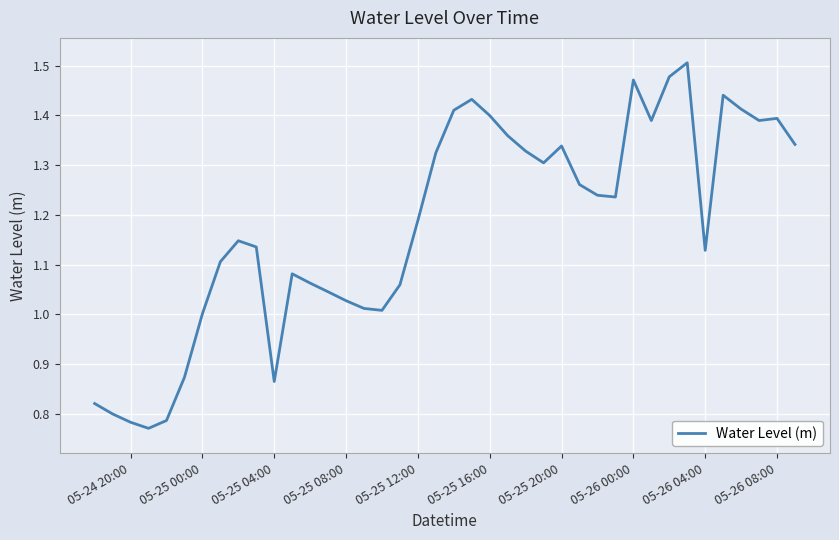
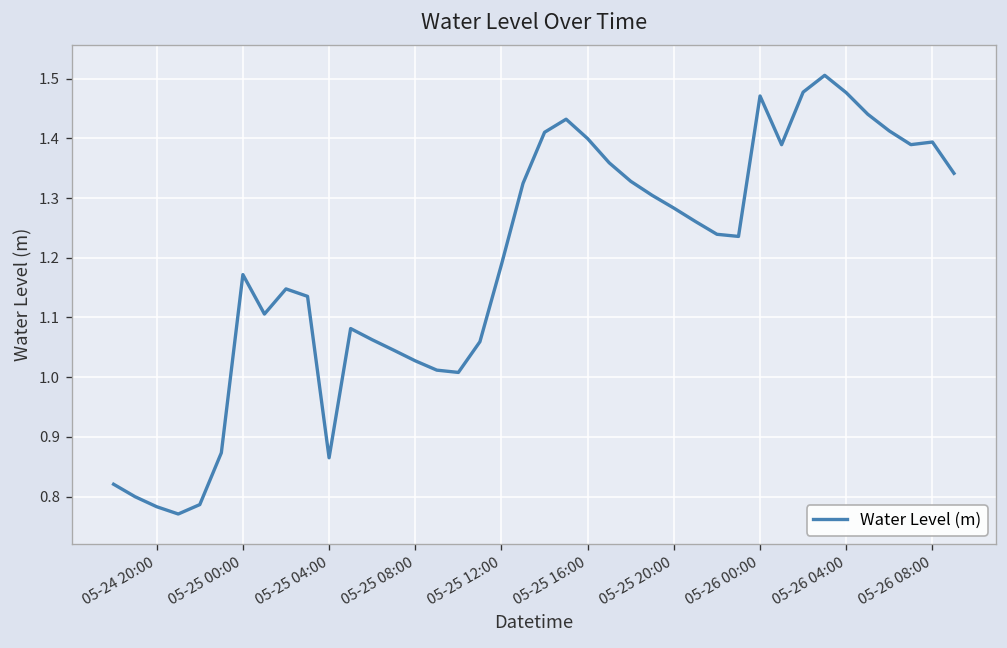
  {
    "05-24 20:00": 0.78,
-   "05-25 00:00": 1.00,
+   "05-25 00:00": 1.17,
    "05-25 04:00": 0.87,
    "05-25 08:00": 1.03,
    "05-25 12:00": 1.19,
    "05-25 16:00": 1.40,
-   "05-25 20:00": 1.34,
+   "05-25 20:00": 1.28,
    "05-26 00:00": 1.47,
-   "05-26 04:00": 1.13,
+   "05-26 04:00": 1.48,
    "05-26 08:00": 1.39
  }
